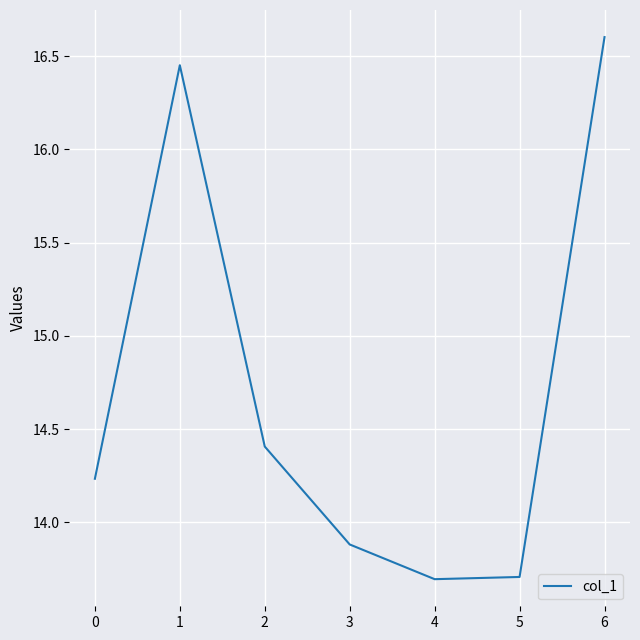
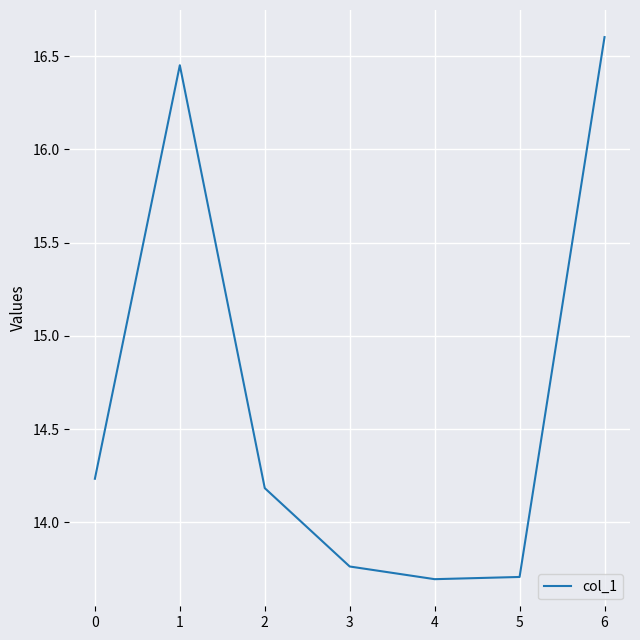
  {
    "0": 14.23,
    "1": 16.45,
-   "2": 14.41,
-   "3": 13.88,
+   "2": 14.18,
+   "3": 13.76,
    "4": 13.70,
    "5": 13.71,
    "6": 16.60
  }
